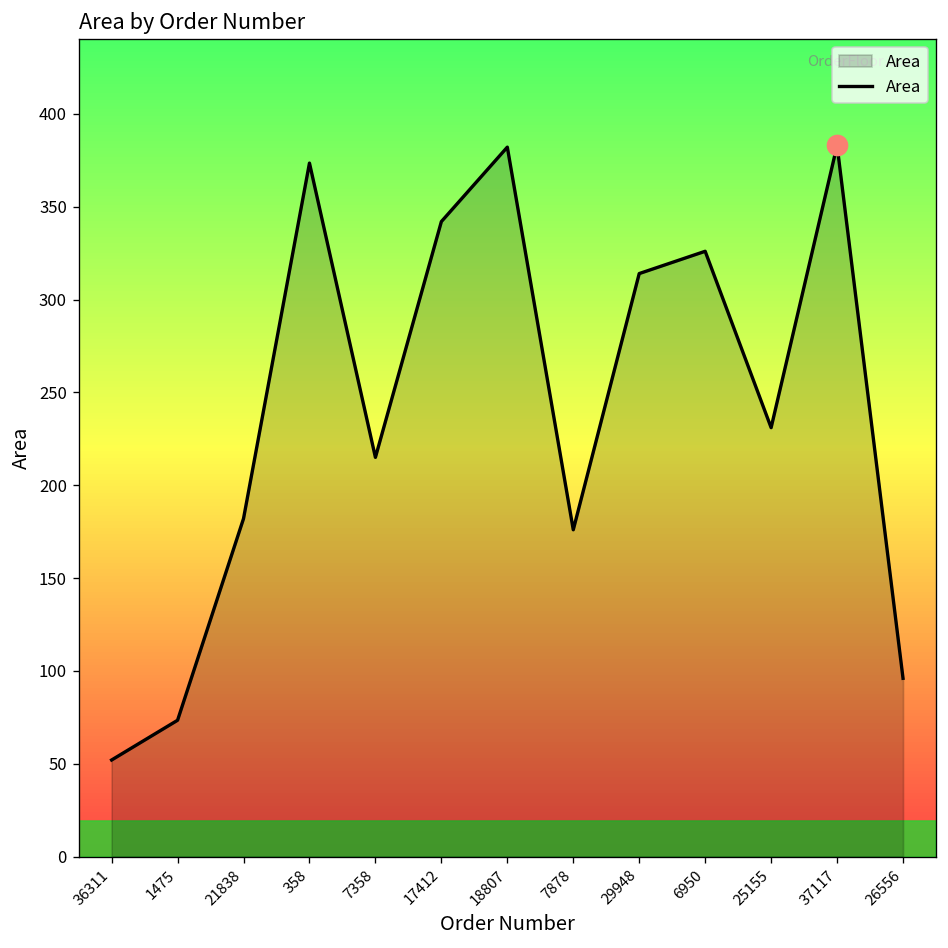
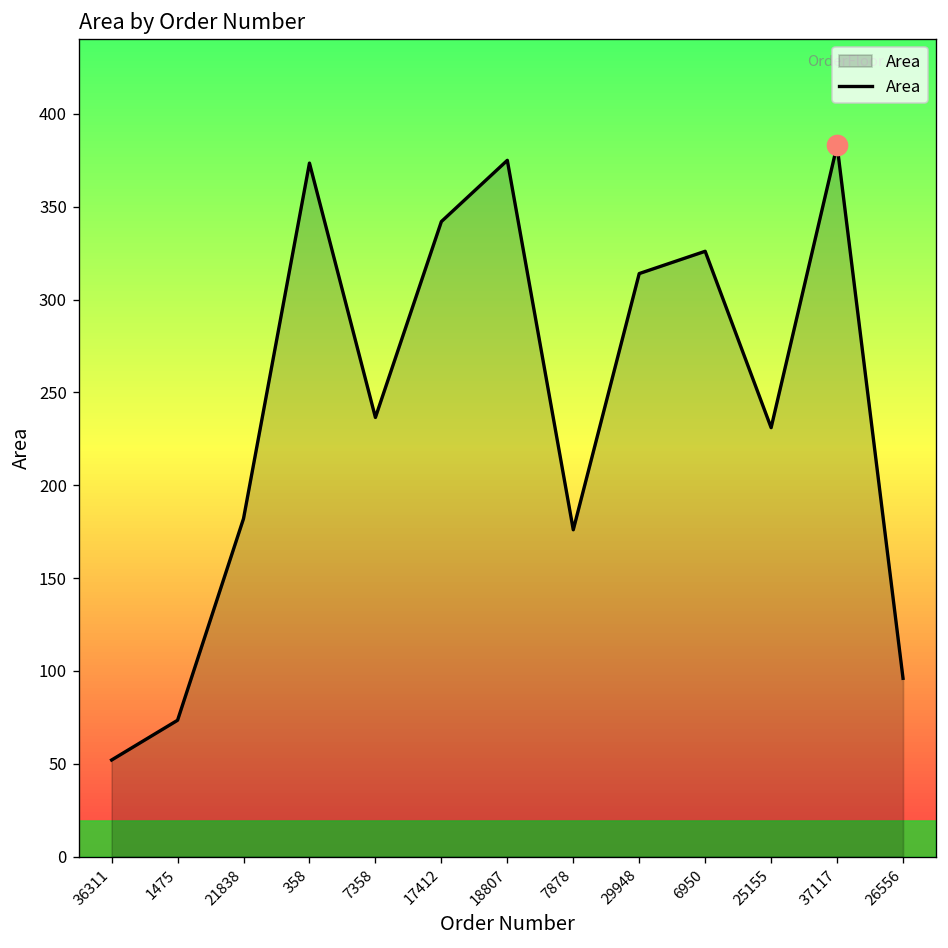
  {
    "Area": {
      "36311": 52,
      "1475": 73,
      "21838": 182,
      "358": 374,
-     "7358": 215,
+     "7358": 237,
      "17412": 342,
-     "18807": 382,
+     "18807": 375,
      "7878": 176,
      "29948": 314,
      "6950": 326,
      "25155": 231,
      "26556": 96
    }
  }
